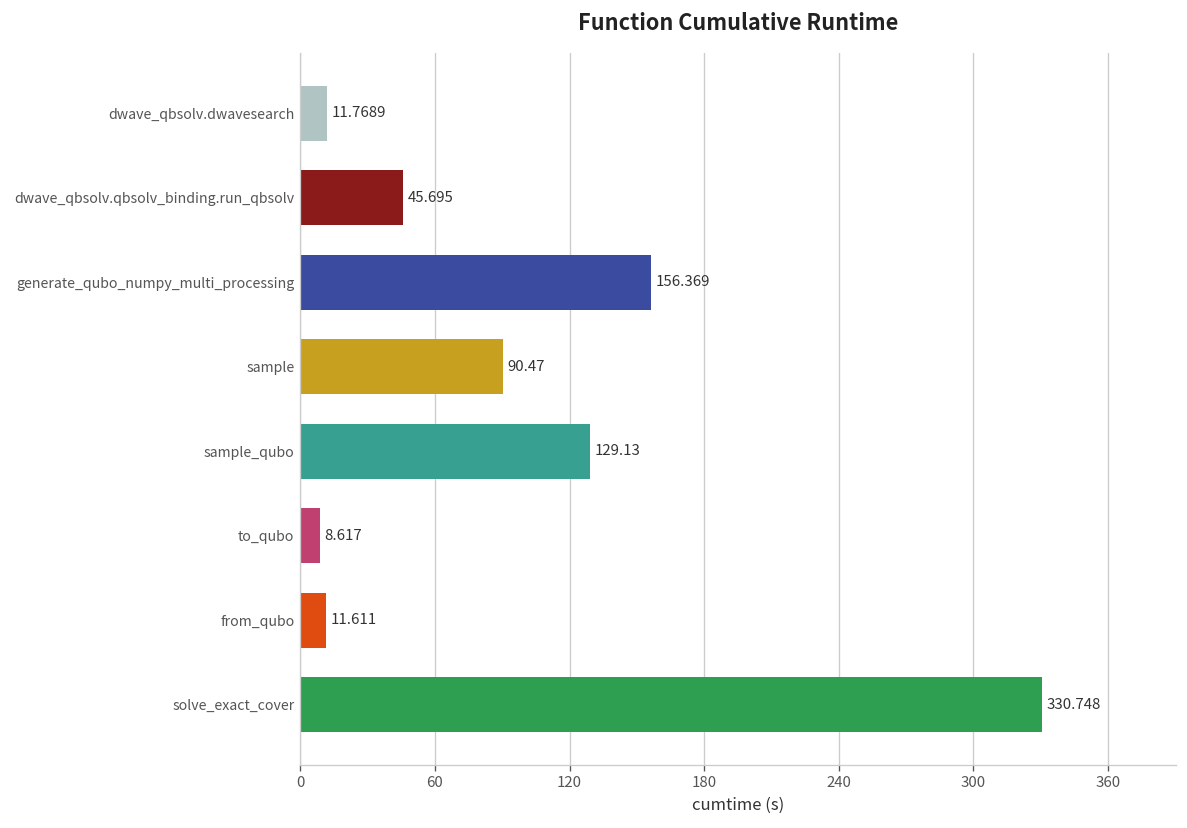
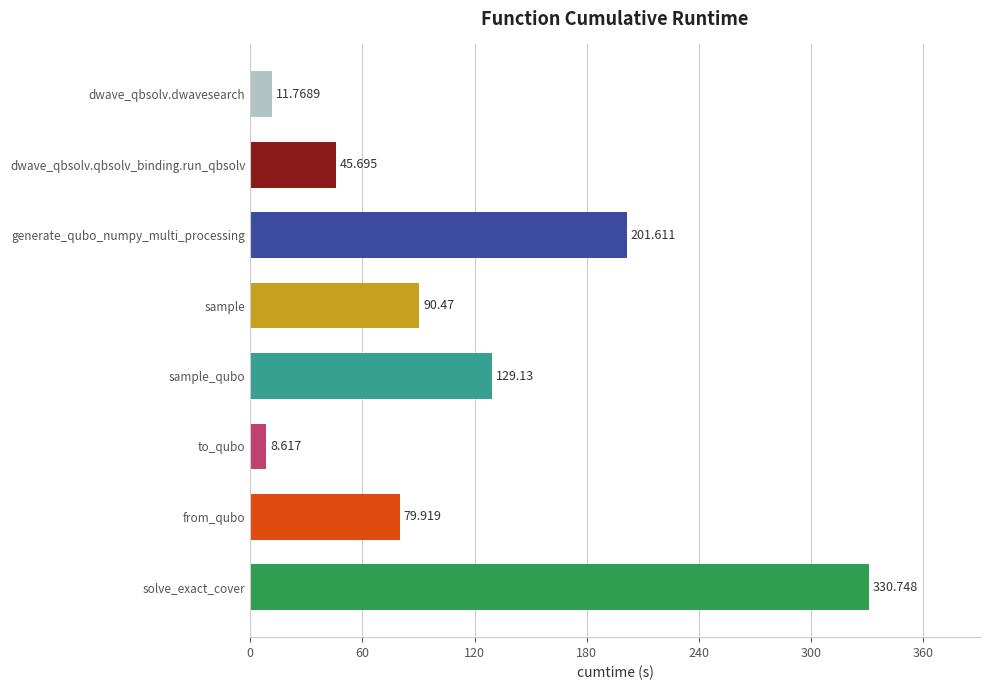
  {
    "dwave_qbsolv.dwavesearch": 11.7689,
    "dwave_qbsolv.qbsolv_binding.run_qbsolv": 45.695,
-   "generate_qubo_numpy_multi_processing": 156.369,
+   "generate_qubo_numpy_multi_processing": 201.611,
    "sample": 90.47,
    "sample_qubo": 129.13,
    "to_qubo": 8.617,
-   "from_qubo": 11.611,
+   "from_qubo": 79.919,
    "solve_exact_cover": 330.748
  }
